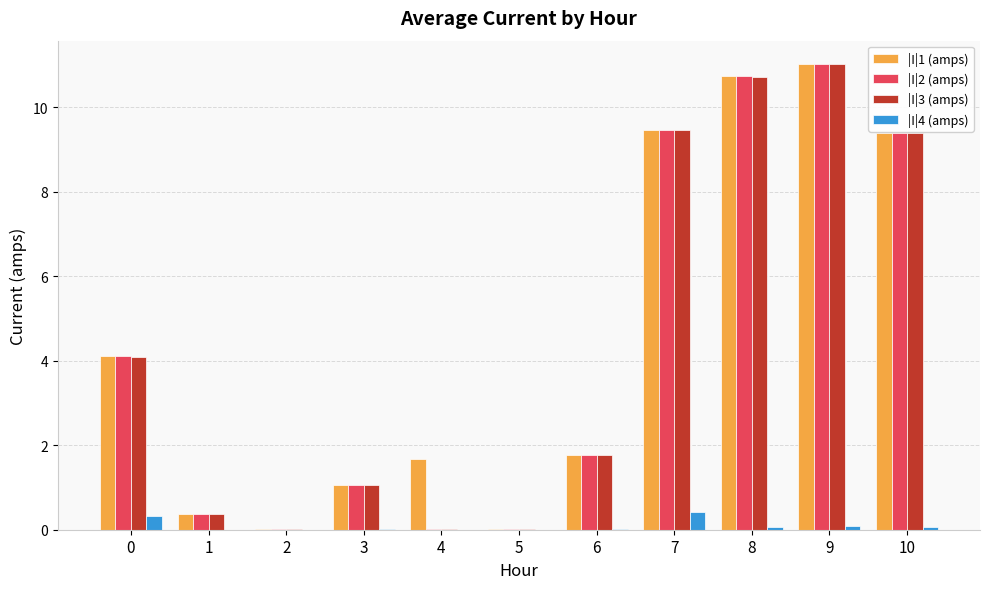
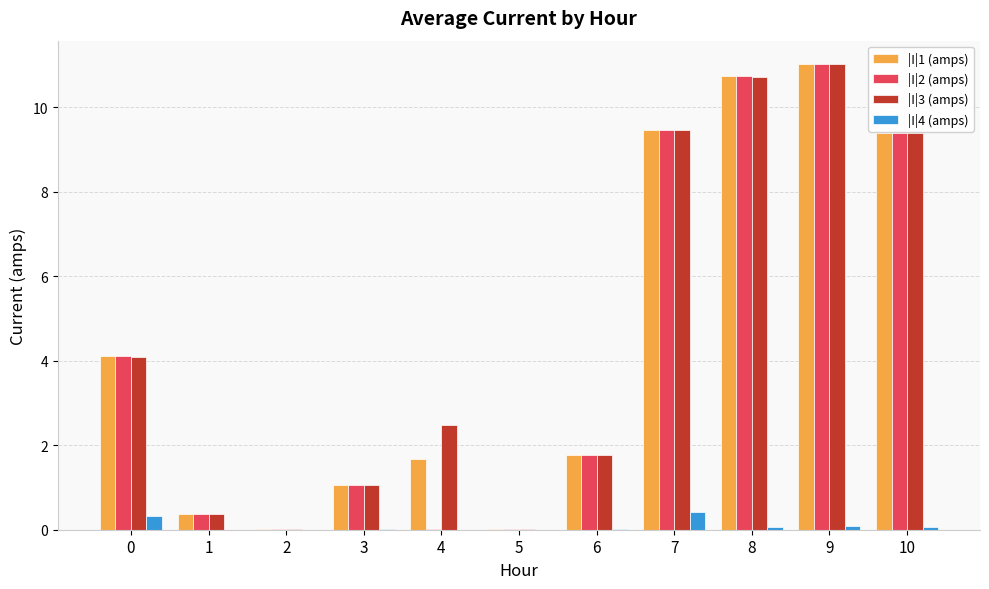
  {
    "|I|1 (amps)": {
      "0": 4.1,
      "1": 0.4,
      "3": 1.0,
      "4": 1.7,
      "6": 1.8,
      "7": 9.5,
      "8": 10.7,
      "9": 11.0,
      "10": 9.4
    },
    "|I|2 (amps)": {
      "0": 4.1,
      "1": 0.4,
      "3": 1.0,
      "6": 1.8,
      "7": 9.5,
      "8": 10.7,
      "9": 11.0,
      "10": 9.4
    },
    "|I|3 (amps)": {
      "0": 4.1,
      "1": 0.4,
      "3": 1.0,
-     "4": 0.0,
+     "4": 2.5,
      "6": 1.8,
      "7": 9.5,
      "8": 10.7,
      "9": 11.0,
      "10": 9.4
    },
    "|I|4 (amps)": {
      "0": 0.3,
      "7": 0.4,
      "8": 0.1,
      "9": 0.1,
      "10": 0.1
    }
  }
